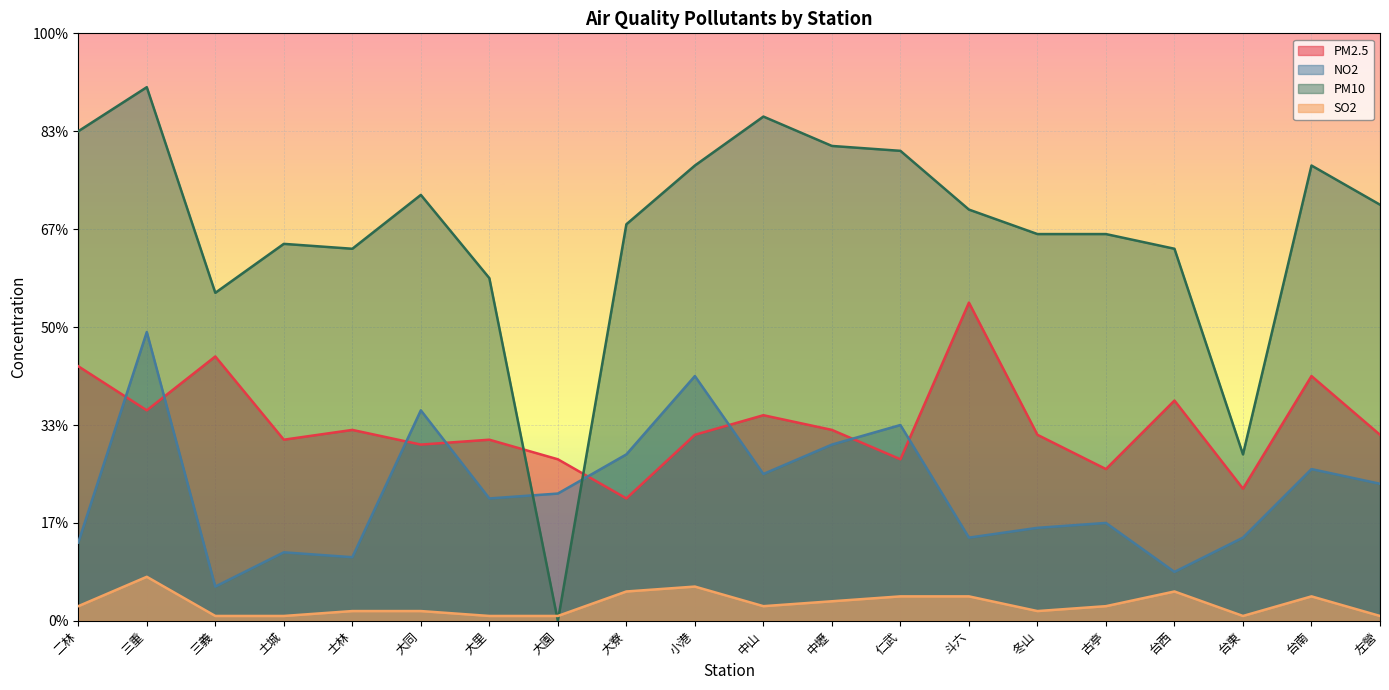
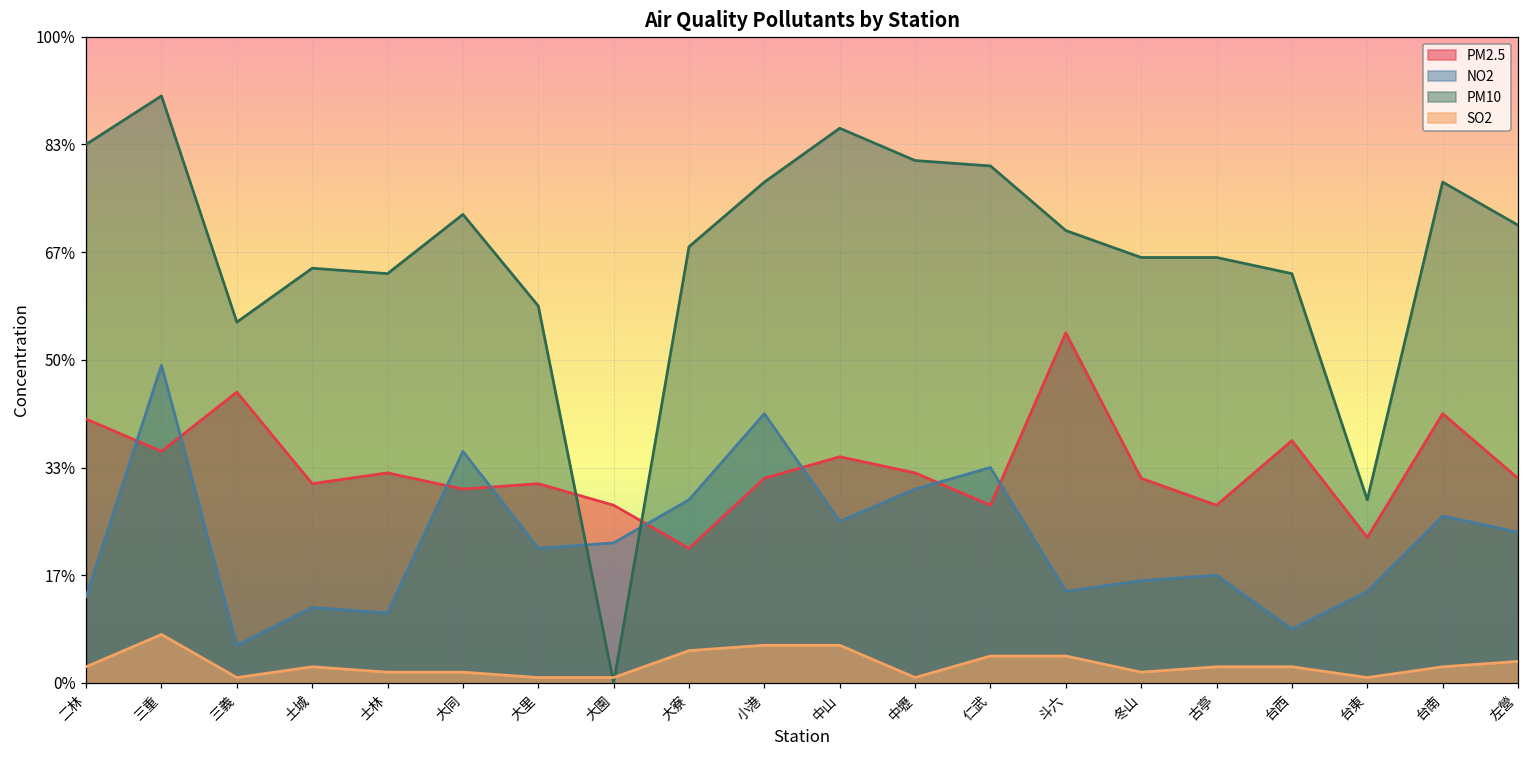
  {
    "PM2.5": {
-     "二林": "43%",
+     "二林": "41%",
      "三重": "36%",
      "三義": "45%",
      "土城": "31%",
      "士林": "33%",
      "大同": "30%",
      "大里": "31%",
      "大園": "28%",
      "大寮": "21%",
      "小港": "32%",
      "中山": "35%",
      "中壢": "33%",
      "仁武": "28%",
      "斗六": "54%",
      "冬山": "32%",
-     "古亭": "26%",
+     "古亭": "28%",
      "台西": "38%",
      "台東": "23%",
      "台南": "42%",
      "左營": "32%"
    },
    "SO2": {
      "二林": "3%",
      "三重": "8%",
      "三義": "1%",
-     "土城": "1%",
+     "土城": "3%",
      "士林": "2%",
      "大同": "2%",
      "大里": "1%",
      "大園": "1%",
      "大寮": "5%",
      "小港": "6%",
-     "中山": "3%",
-     "中壢": "3%",
+     "中山": "6%",
+     "中壢": "1%",
      "仁武": "4%",
      "斗六": "4%",
      "冬山": "2%",
      "古亭": "3%",
-     "台西": "5%",
+     "台西": "3%",
      "台東": "1%",
-     "台南": "4%",
-     "左營": "1%"
+     "台南": "3%",
+     "左營": "3%"
    }
  }
